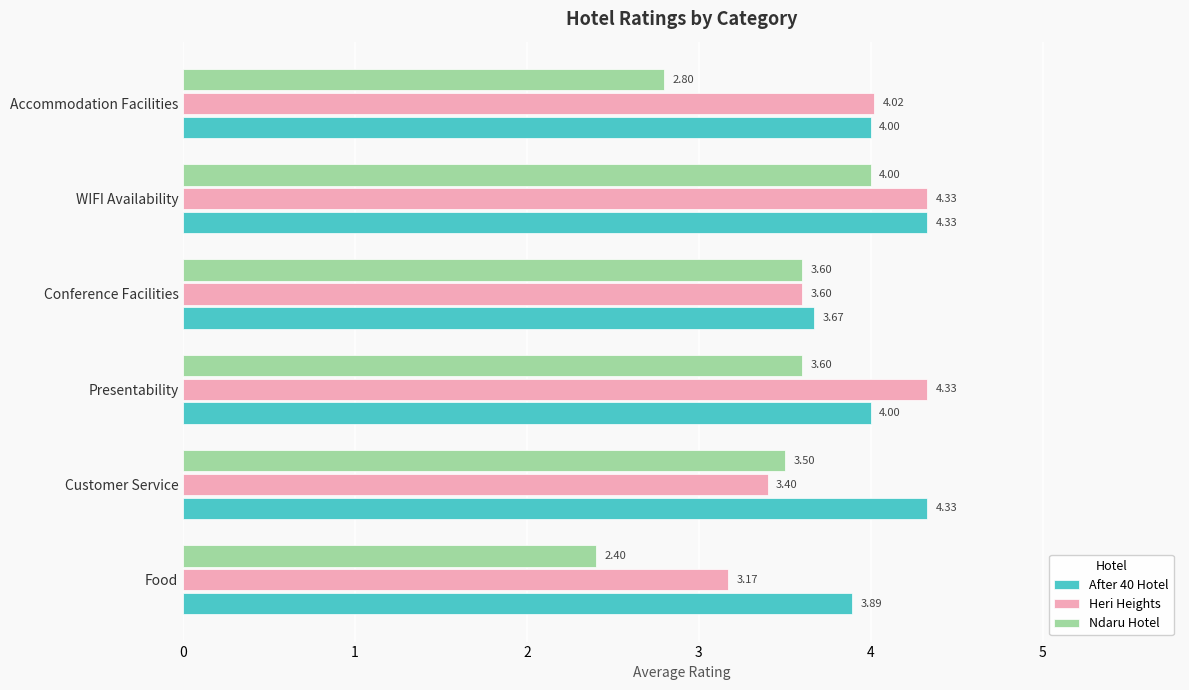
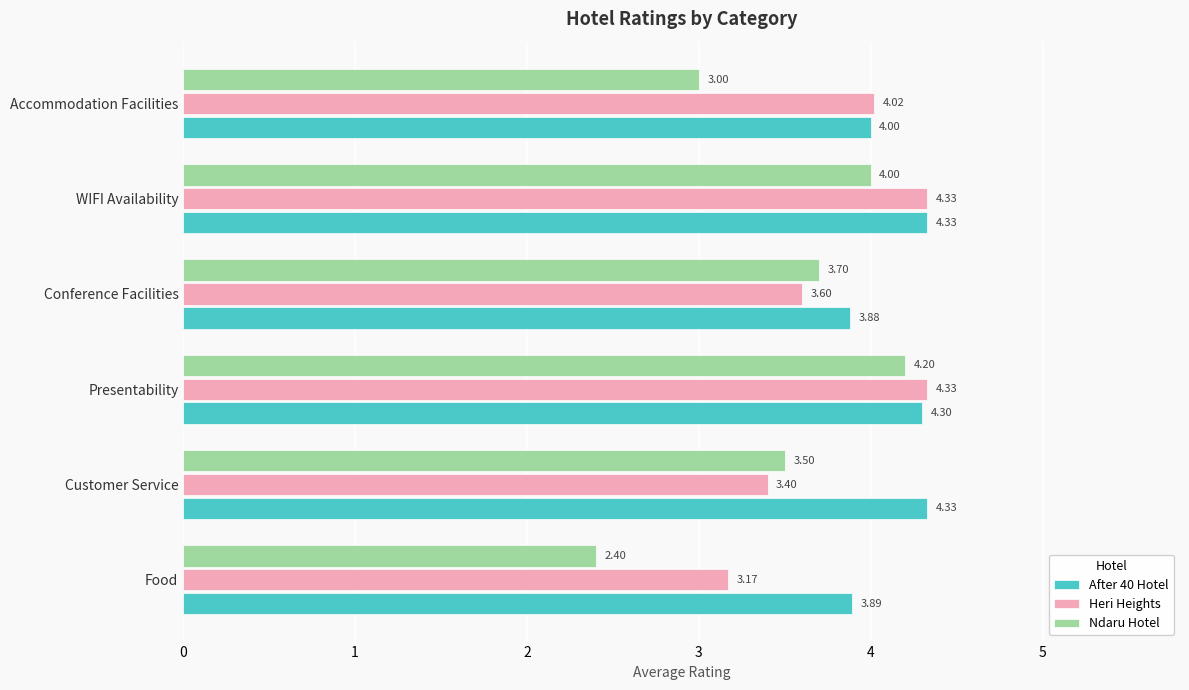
  {
    "After 40 Hotel": {
      "Accommodation Facilities": 4.00,
      "WIFI Availability": 4.33,
-     "Conference Facilities": 3.67,
-     "Presentability": 4.00,
+     "Conference Facilities": 3.88,
+     "Presentability": 4.30,
      "Customer Service": 4.33,
      "Food": 3.89
    },
    "Heri Heights": {
      "Accommodation Facilities": 4.02,
      "WIFI Availability": 4.33,
      "Conference Facilities": 3.60,
      "Presentability": 4.33,
      "Customer Service": 3.40,
      "Food": 3.17
    },
    "Ndaru Hotel": {
-     "Accommodation Facilities": 2.80,
+     "Accommodation Facilities": 3.00,
      "WIFI Availability": 4.00,
-     "Conference Facilities": 3.60,
-     "Presentability": 3.60,
+     "Conference Facilities": 3.70,
+     "Presentability": 4.20,
      "Customer Service": 3.50,
      "Food": 2.40
    }
  }
